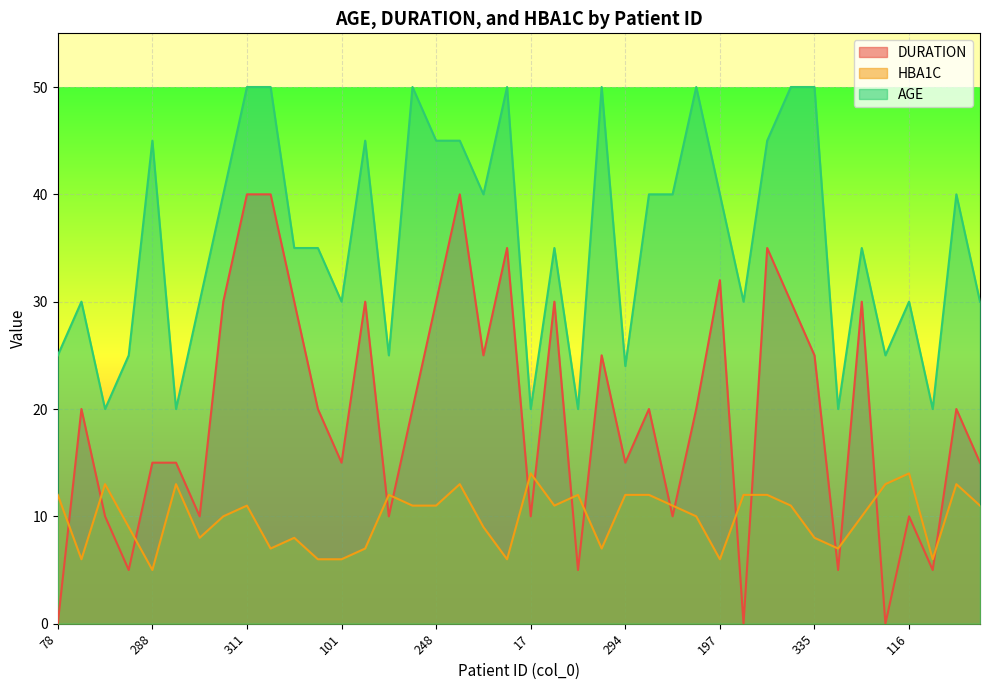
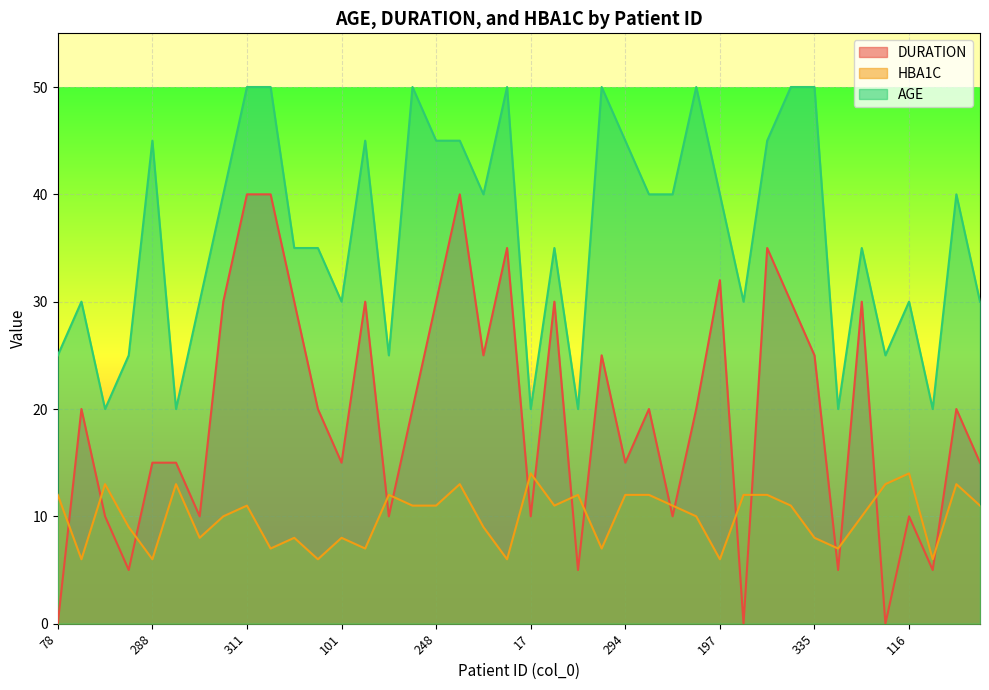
  {
    "DURATION": {
      "78": 0,
      "288": 15,
      "311": 40,
      "101": 15,
      "248": 30,
      "294": 15,
      "197": 32,
      "335": 25,
      "116": 10
    },
    "HBA1C": {
      "78": 12,
-     "288": 5,
+     "288": 6,
      "311": 11,
-     "101": 6,
+     "101": 8,
      "248": 11,
      "294": 12,
      "197": 6,
      "335": 8,
      "116": 14
    },
    "AGE": {
      "78": 25,
      "288": 45,
      "311": 50,
      "101": 30,
      "248": 45,
-     "294": 24,
+     "294": 45,
      "197": 40,
      "335": 50,
      "116": 30
    }
  }
